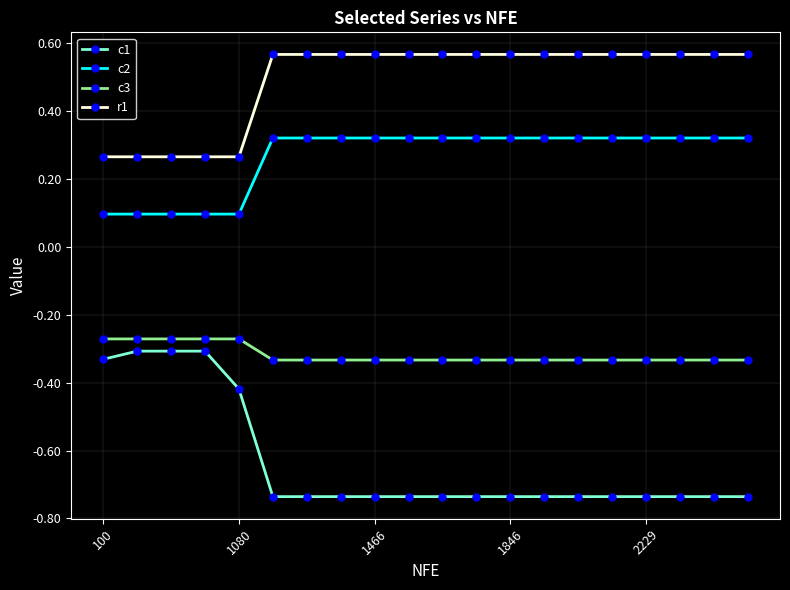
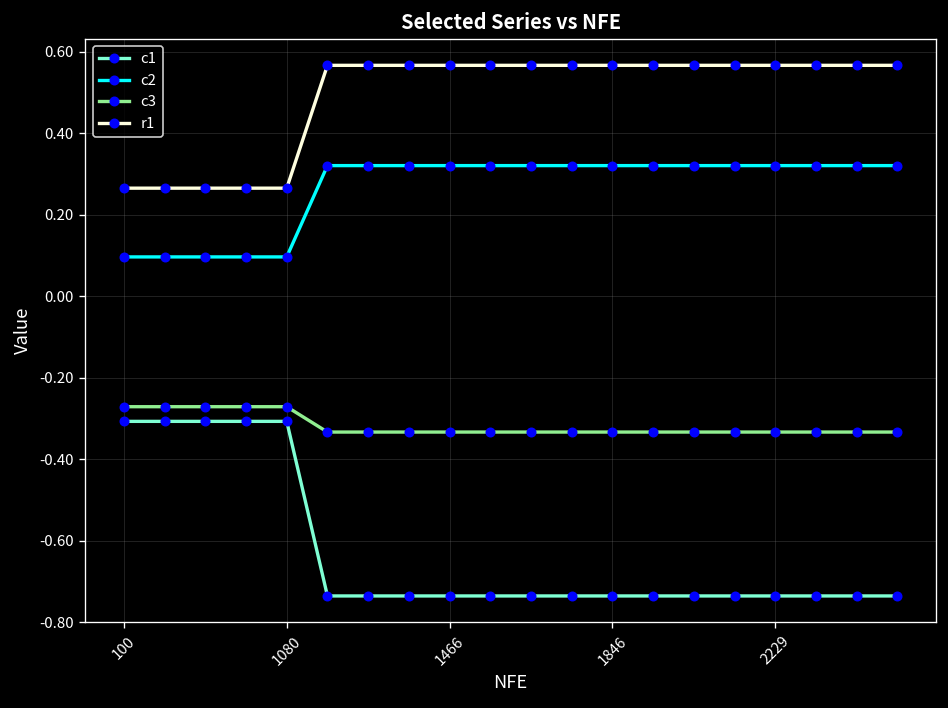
  {
    "c1": {
-     "100": -0.33,
-     "1080": -0.42,
+     "100": -0.31,
+     "1080": -0.31,
      "1466": -0.74,
      "1846": -0.74,
      "2229": -0.74
    },
    "c2": {
      "100": 0.10,
      "1080": 0.10,
      "1466": 0.32,
      "1846": 0.32,
      "2229": 0.32
    },
    "c3": {
      "100": -0.27,
      "1080": -0.27,
      "1466": -0.33,
      "1846": -0.33,
      "2229": -0.33
    },
    "r1": {
      "100": 0.26,
      "1080": 0.26,
      "1466": 0.57,
      "1846": 0.57,
      "2229": 0.57
    }
  }
